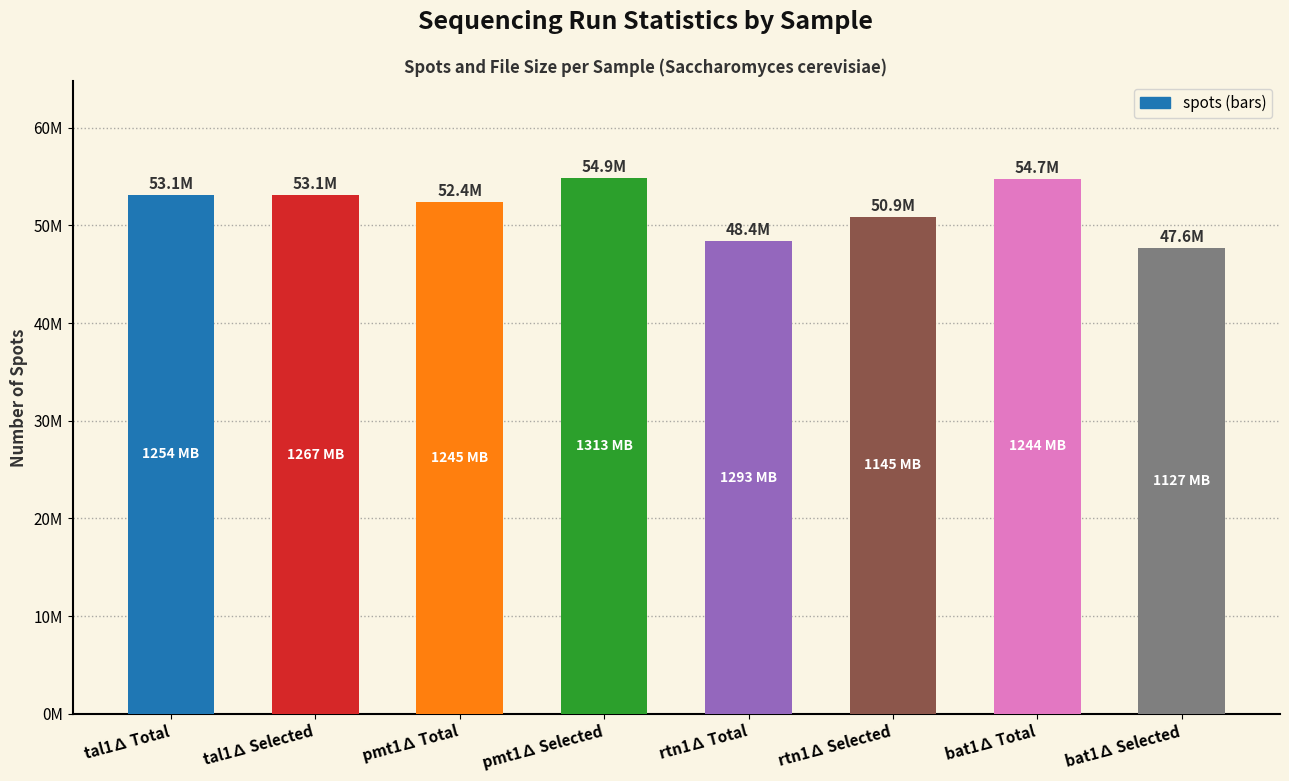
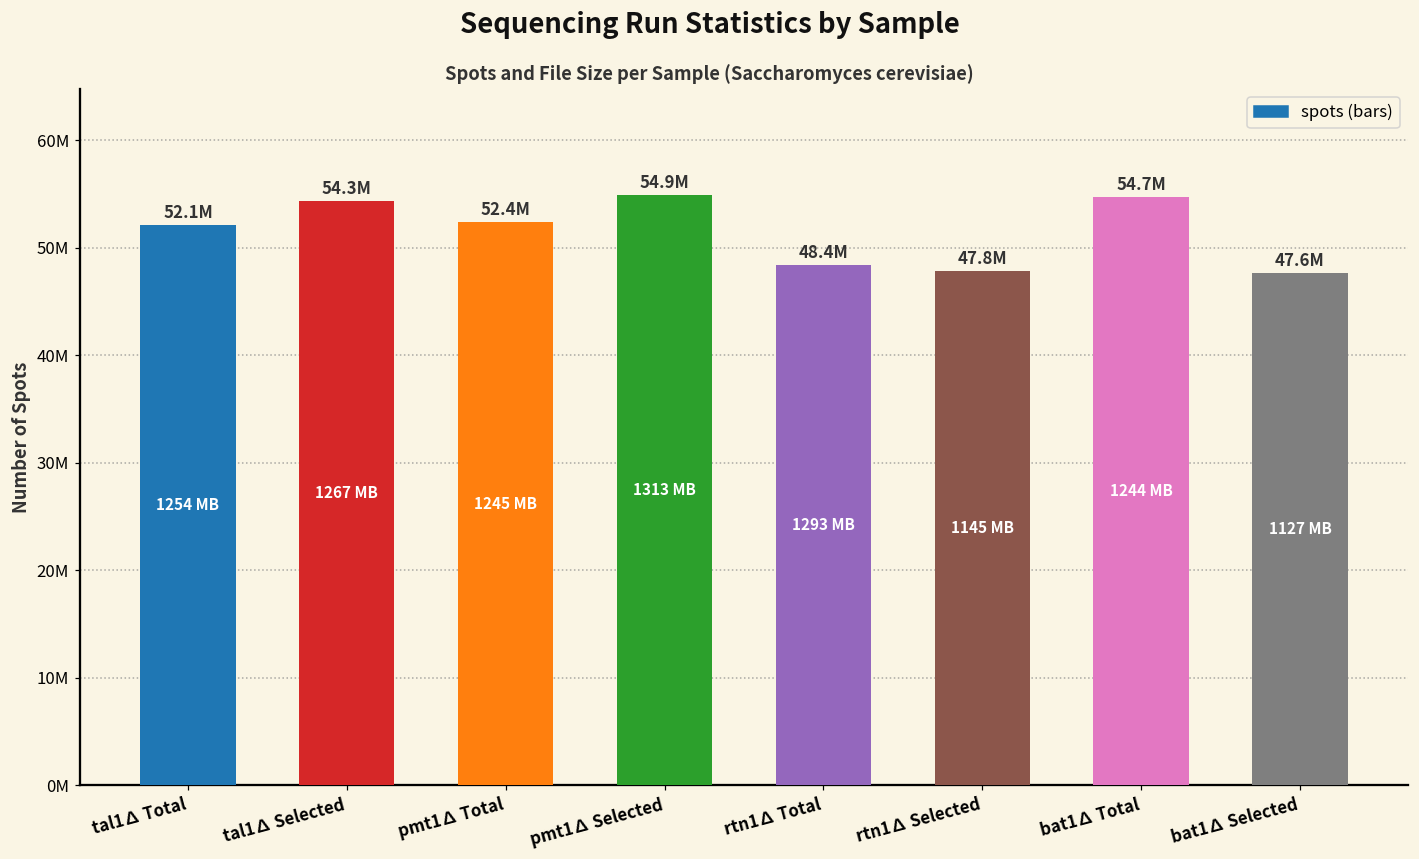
  {
-   "tal1∆ Total": "53.1M",
-   "tal1∆ Selected": "53.1M",
+   "tal1∆ Total": "52.1M",
+   "tal1∆ Selected": "54.3M",
    "pmt1∆ Total": "52.4M",
    "pmt1∆ Selected": "54.9M",
    "rtn1∆ Total": "48.4M",
-   "rtn1∆ Selected": "50.9M",
+   "rtn1∆ Selected": "47.8M",
    "bat1∆ Total": "54.7M",
    "bat1∆ Selected": "47.6M"
  }
